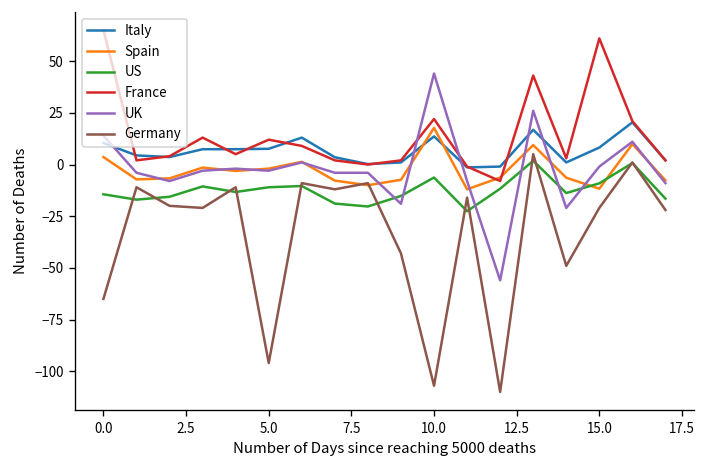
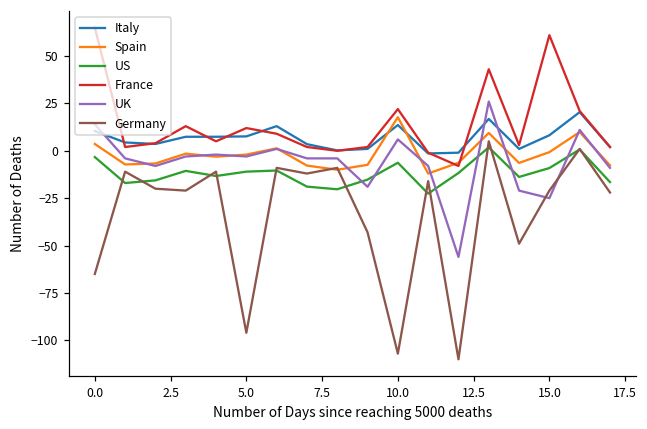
  {
    "Italy": {
      "0.0": 10,
      "5.0": 8,
      "10.0": 14,
      "15.0": 8
    },
    "Spain": {
      "0.0": 4,
      "10.0": 18,
-     "15.0": -12
+     "15.0": -1
    },
    "US": {
-     "0.0": -14,
+     "0.0": -3,
      "5.0": -11,
      "10.0": -6,
      "15.0": -9
    },
    "France": {
      "5.0": 12,
      "10.0": 22,
      "15.0": 61
    },
    "UK": {
      "0.0": 14,
-     "10.0": 44,
-     "15.0": -1
+     "10.0": 6,
+     "15.0": -25
    },
    "Germany": {
      "0.0": -65,
      "5.0": -96,
      "10.0": -107,
      "15.0": -21
    }
  }
